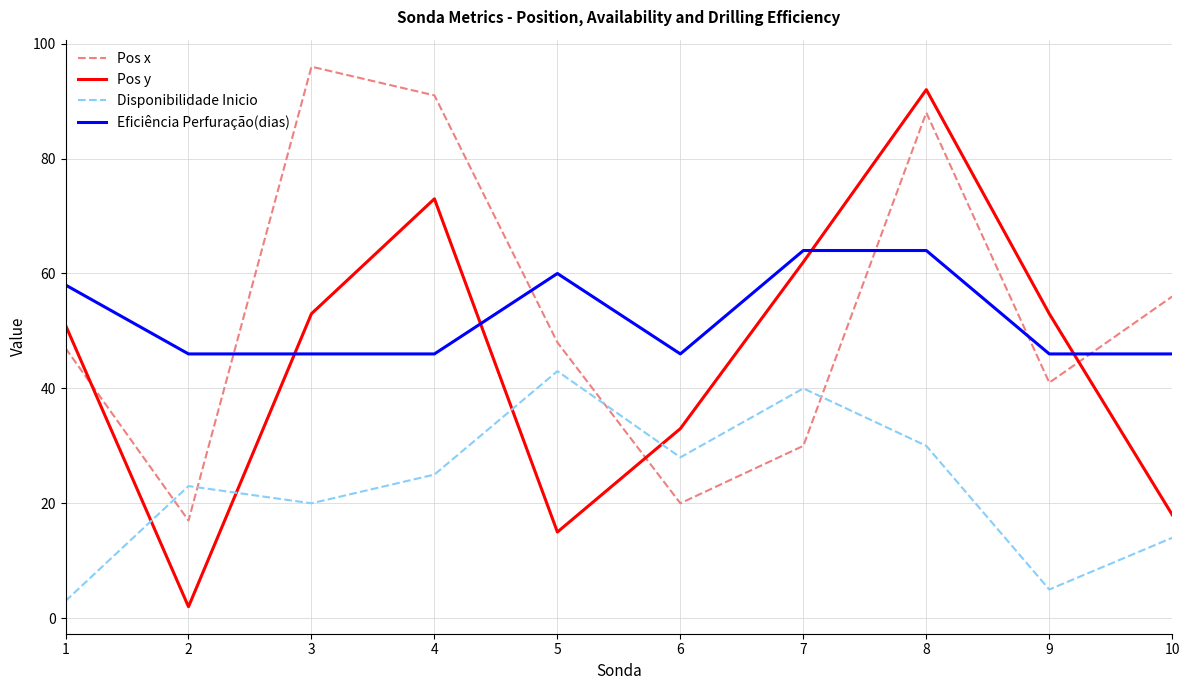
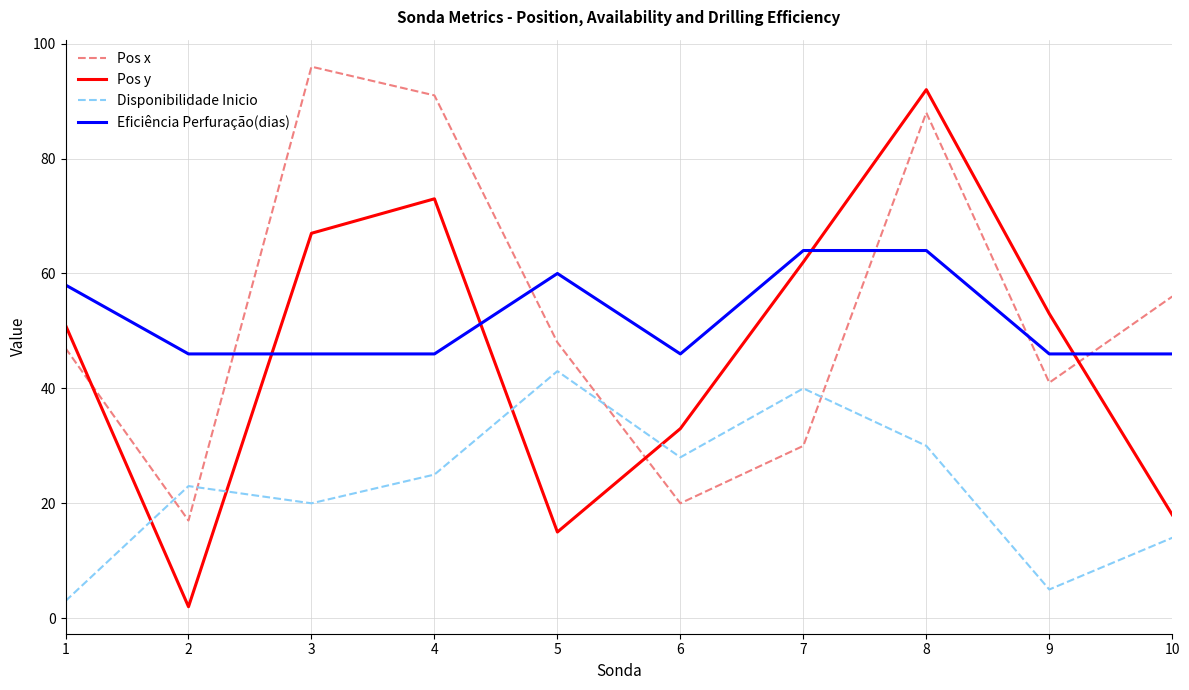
  {
    "Pos x": {
      "1": 47,
      "2": 17,
      "3": 96,
      "4": 91,
      "5": 48,
      "6": 20,
      "7": 30,
      "8": 88,
      "9": 41,
      "10": 56
    },
    "Pos y": {
      "1": 51,
      "2": 2,
-     "3": 53,
+     "3": 67,
      "4": 73,
      "5": 15,
      "6": 33,
      "7": 62,
      "8": 92,
      "9": 53,
      "10": 18
    },
    "Disponibilidade Inicio": {
      "1": 3,
      "2": 23,
      "3": 20,
      "4": 25,
      "5": 43,
      "6": 28,
      "7": 40,
      "8": 30,
      "9": 5,
      "10": 14
    },
    "Eficiência Perfuração(dias)": {
      "1": 58,
      "2": 46,
      "3": 46,
      "4": 46,
      "5": 60,
      "6": 46,
      "7": 64,
      "8": 64,
      "9": 46,
      "10": 46
    }
  }
